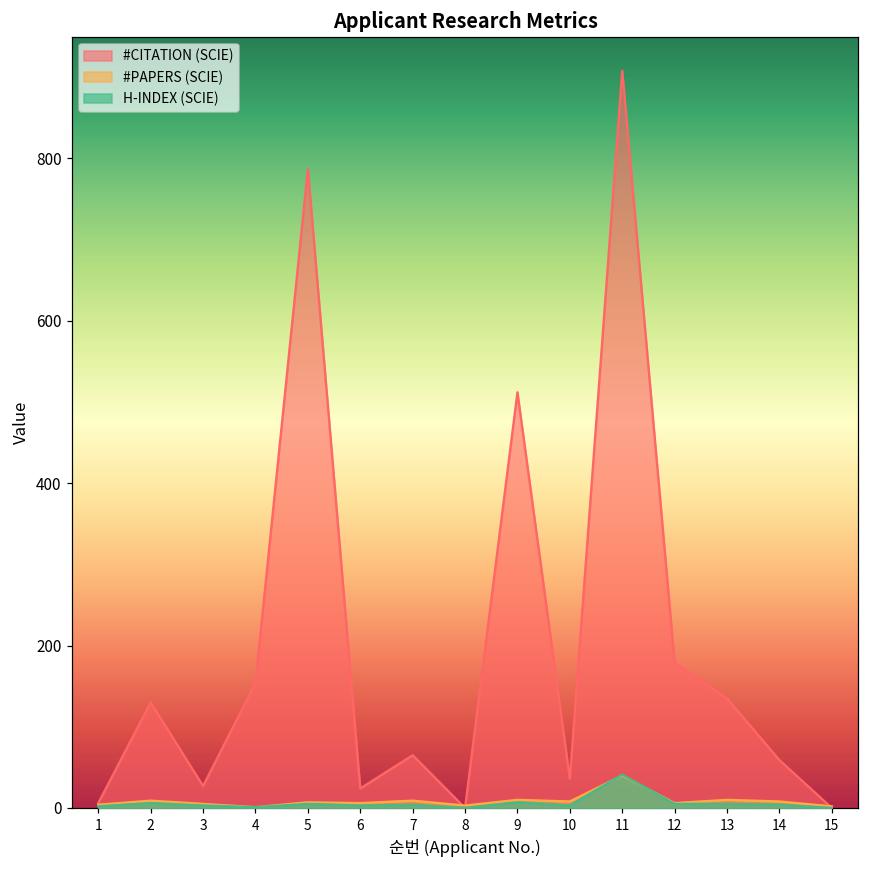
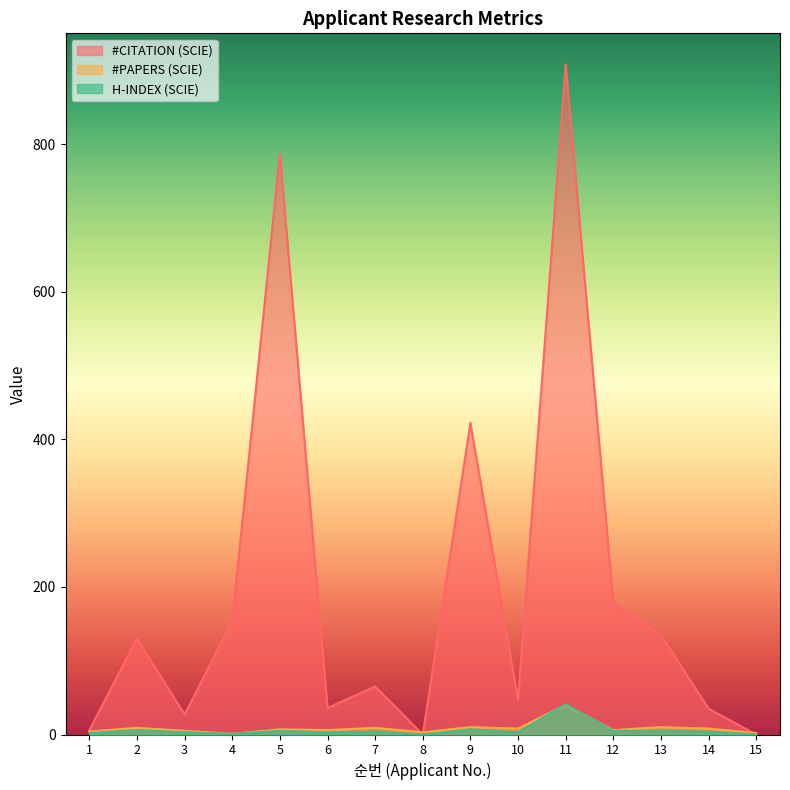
  {
    "#CITATION (SCIE)": {
      "2": 130,
      "3": 30,
      "4": 150,
      "5": 790,
-     "6": 20,
+     "6": 40,
      "7": 70,
-     "9": 510,
-     "10": 40,
+     "9": 420,
+     "10": 50,
      "11": 910,
      "12": 180,
      "13": 140,
-     "14": 60
+     "14": 40
    },
    "#PAPERS (SCIE)": {
      "7": 10,
      "10": 10,
      "13": 10,
      "14": 10
    },
    "H-INDEX (SCIE)": {
      "7": 0,
      "10": 0,
      "13": 10,
      "14": 0
    }
  }
